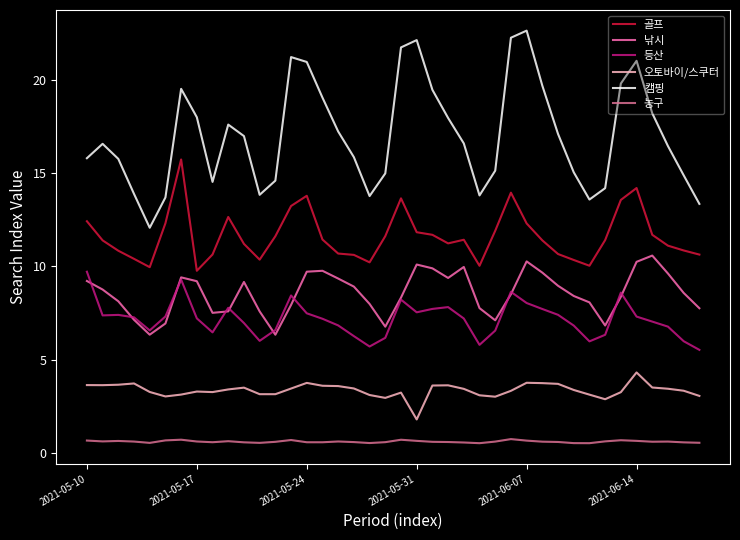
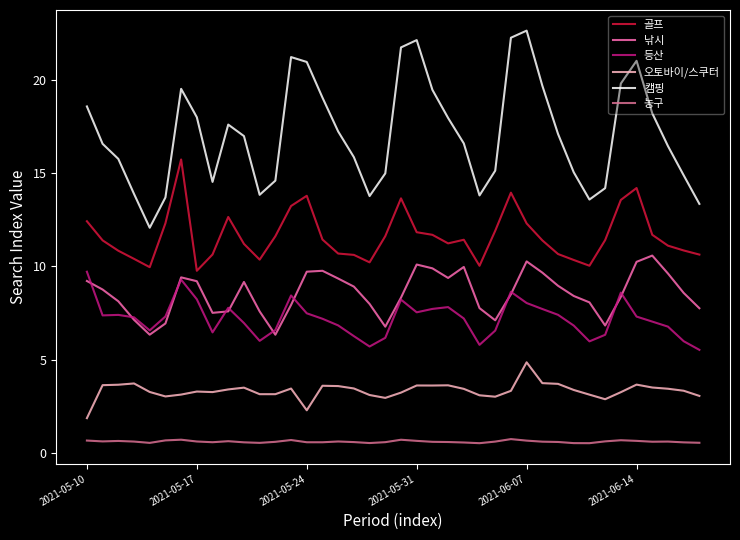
  {
    "골프": {
      "2021-05-10": 12.4,
      "2021-05-17": 9.8,
      "2021-05-24": 13.8,
      "2021-05-31": 11.8,
      "2021-06-07": 12.3,
      "2021-06-14": 14.2
    },
    "등산": {
      "2021-05-10": 9.7,
-     "2021-05-17": 7.2,
+     "2021-05-17": 8.2,
      "2021-05-24": 7.5,
      "2021-05-31": 7.5,
      "2021-06-07": 8.0,
      "2021-06-14": 7.3
    },
    "오토바이/스쿠터": {
-     "2021-05-10": 3.6,
+     "2021-05-10": 1.9,
      "2021-05-17": 3.3,
-     "2021-05-24": 3.8,
-     "2021-05-31": 1.8,
-     "2021-06-07": 3.8,
-     "2021-06-14": 4.3
+     "2021-05-24": 2.3,
+     "2021-05-31": 3.6,
+     "2021-06-07": 4.9,
+     "2021-06-14": 3.7
    },
    "캠핑": {
-     "2021-05-10": 15.8,
+     "2021-05-10": 18.6,
      "2021-05-17": 18.0,
      "2021-05-24": 21.0,
      "2021-05-31": 22.1,
      "2021-06-07": 22.6
    }
  }
